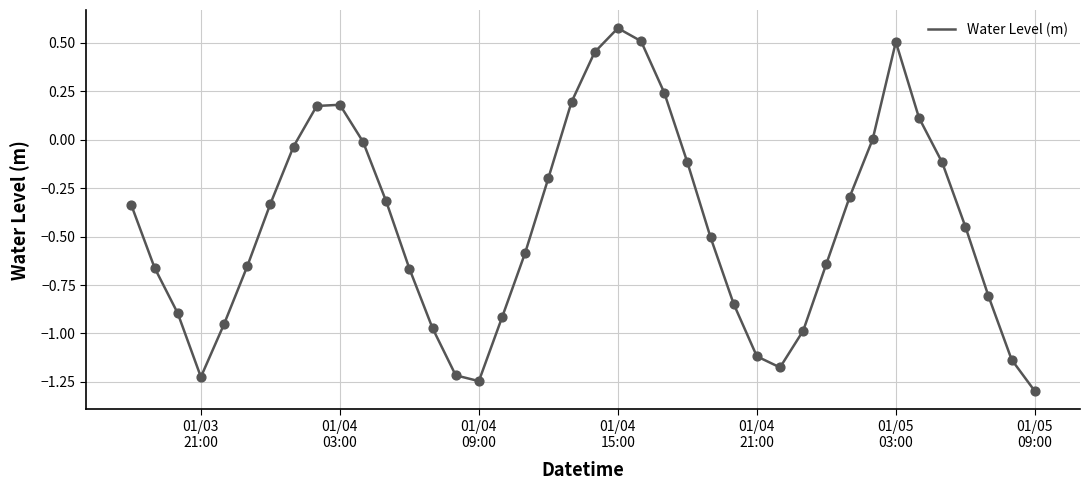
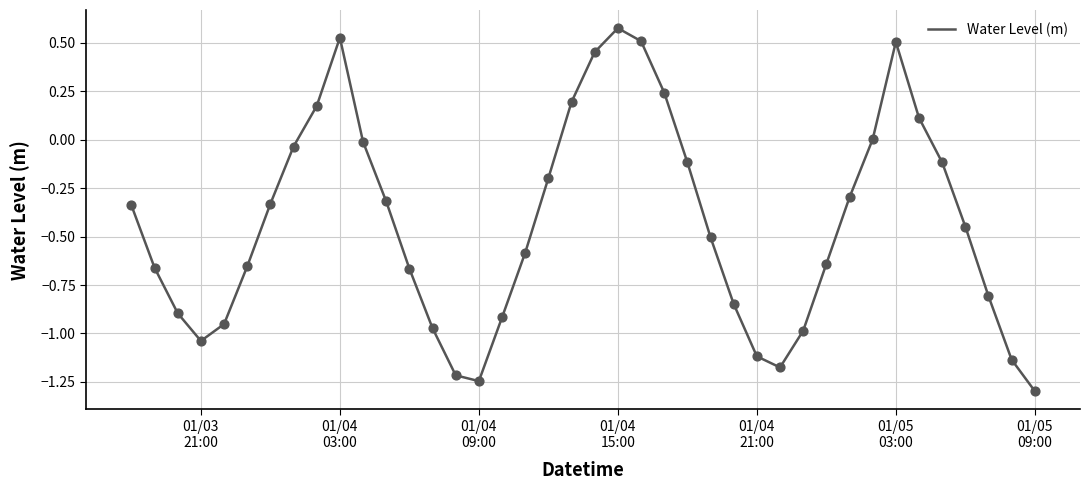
  {
-   "01/03 21:00": -1.22,
-   "01/04 03:00": 0.18,
+   "01/03 21:00": -1.04,
+   "01/04 03:00": 0.53,
    "01/04 09:00": -1.25,
    "01/04 15:00": 0.58,
    "01/04 21:00": -1.12,
    "01/05 03:00": 0.51,
    "01/05 09:00": -1.30
  }
